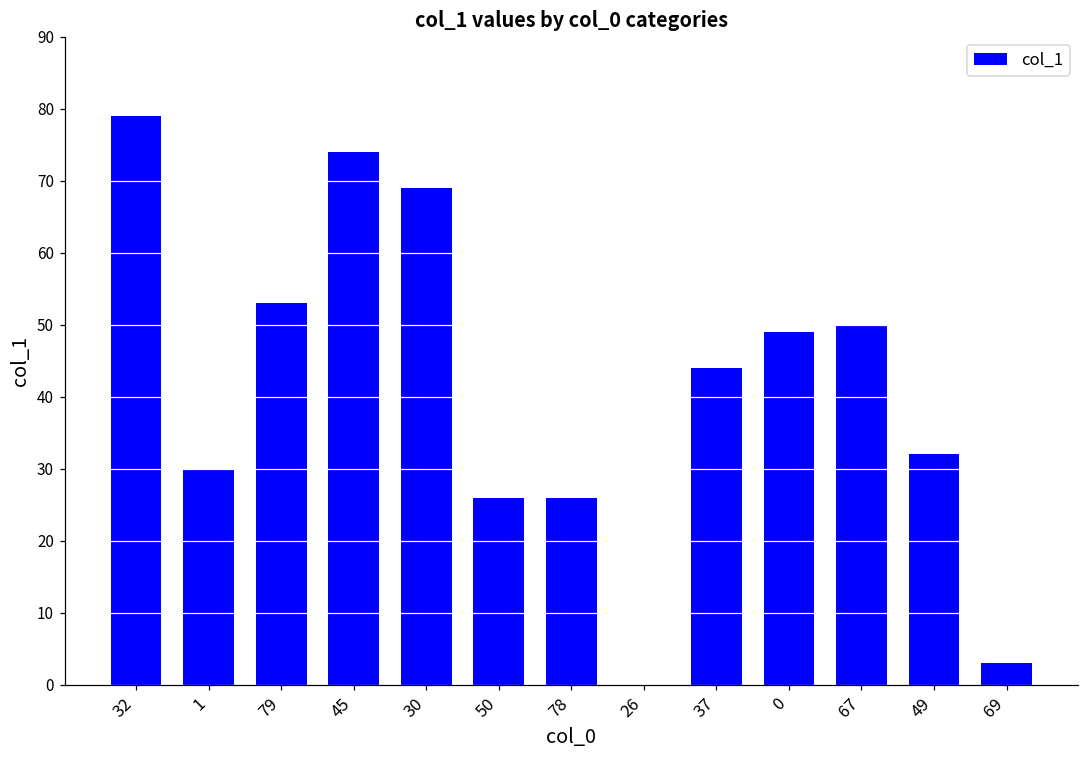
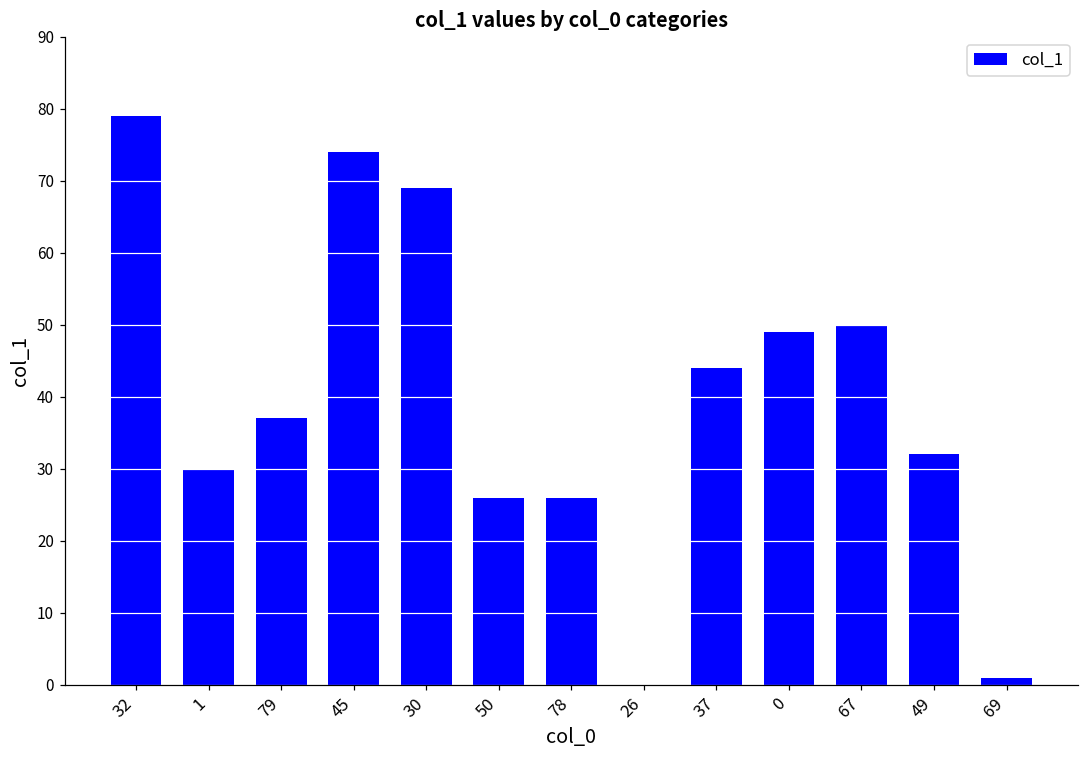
  {
    "32": 79,
    "1": 30,
-   "79": 53,
+   "79": 37,
    "45": 74,
    "30": 69,
    "50": 26,
    "78": 26,
    "26": 0,
    "37": 44,
    "0": 49,
    "67": 50,
    "49": 32,
-   "69": 3
+   "69": 1
  }
